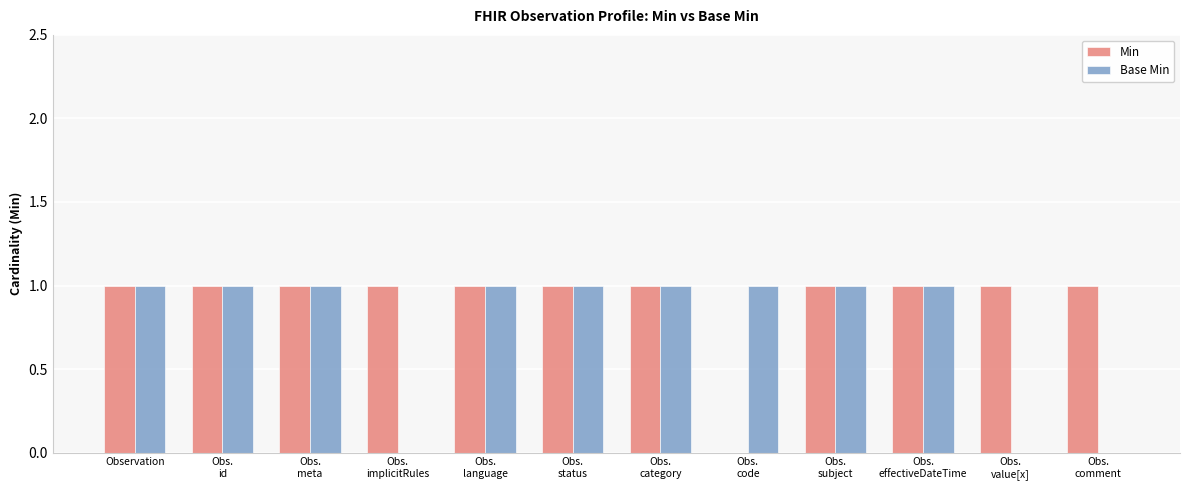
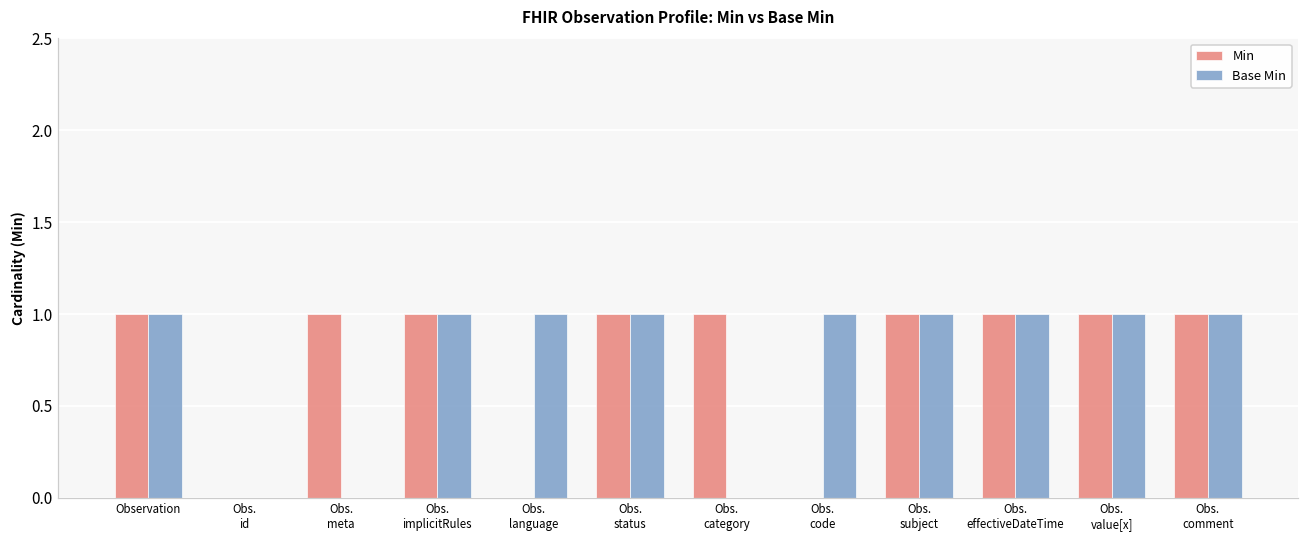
  {
    "Min": {
      "Observation": 1,
-     "Obs. id": 1,
+     "Obs. id": 0,
      "Obs. meta": 1,
      "Obs. implicitRules": 1,
-     "Obs. language": 1,
+     "Obs. language": 0,
      "Obs. status": 1,
      "Obs. category": 1,
      "Obs. code": 0,
      "Obs. subject": 1,
      "Obs. effectiveDateTime": 1,
      "Obs. value[x]": 1,
      "Obs. comment": 1
    },
    "Base Min": {
      "Observation": 1,
-     "Obs. id": 1,
-     "Obs. meta": 1,
-     "Obs. implicitRules": 0,
+     "Obs. id": 0,
+     "Obs. meta": 0,
+     "Obs. implicitRules": 1,
      "Obs. language": 1,
      "Obs. status": 1,
-     "Obs. category": 1,
+     "Obs. category": 0,
      "Obs. code": 1,
      "Obs. subject": 1,
      "Obs. effectiveDateTime": 1,
-     "Obs. value[x]": 0,
-     "Obs. comment": 0
+     "Obs. value[x]": 1,
+     "Obs. comment": 1
    }
  }
